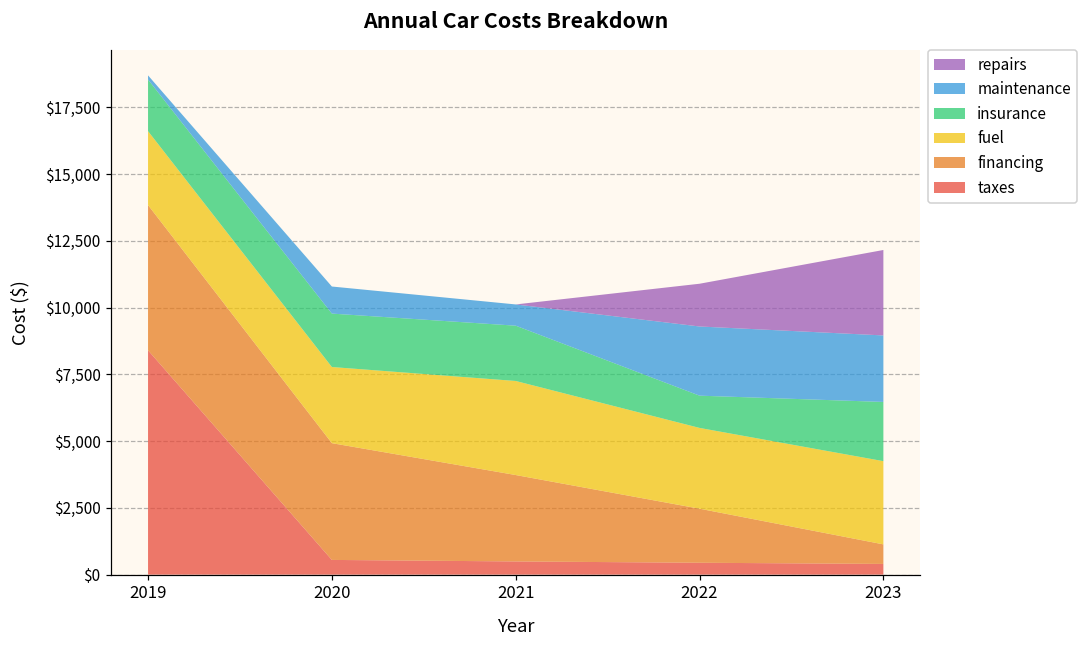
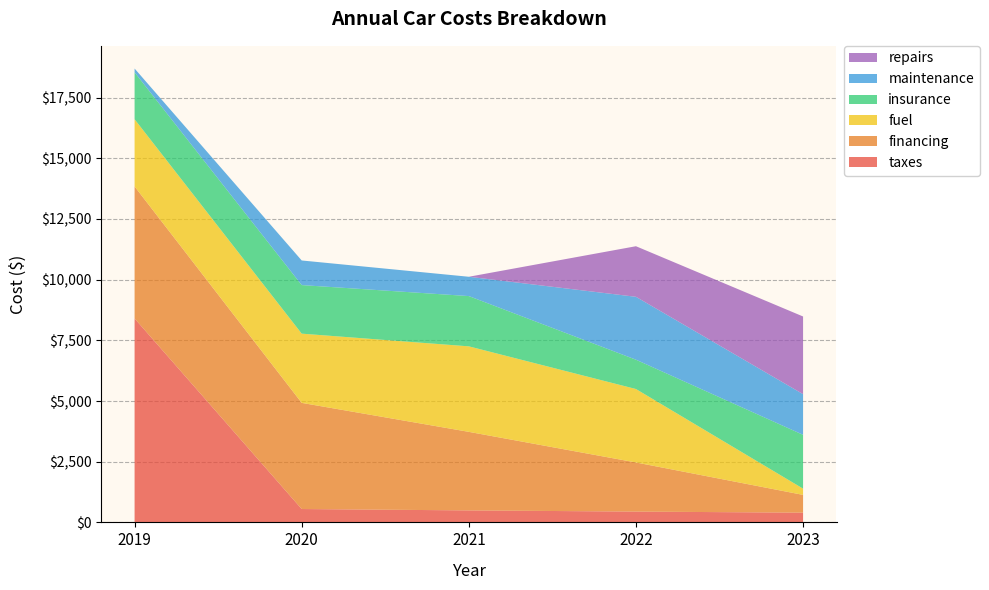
  {
    "fuel": {
      "2019": "$2,800",
      "2020": "$2,900",
      "2021": "$3,500",
      "2022": "$3,000",
-     "2023": "$3,100"
+     "2023": "$300"
    },
    "insurance": {
      "2019": "$1,900",
      "2020": "$2,000",
      "2021": "$2,100",
      "2022": "$1,200",
      "2023": "$2,200"
    },
    "maintenance": {
      "2022": "$2,600",
-     "2023": "$2,500"
+     "2023": "$1,700"
    },
    "repairs": {
-     "2022": "$1,600",
+     "2022": "$2,100",
      "2023": "$3,200"
    }
  }
